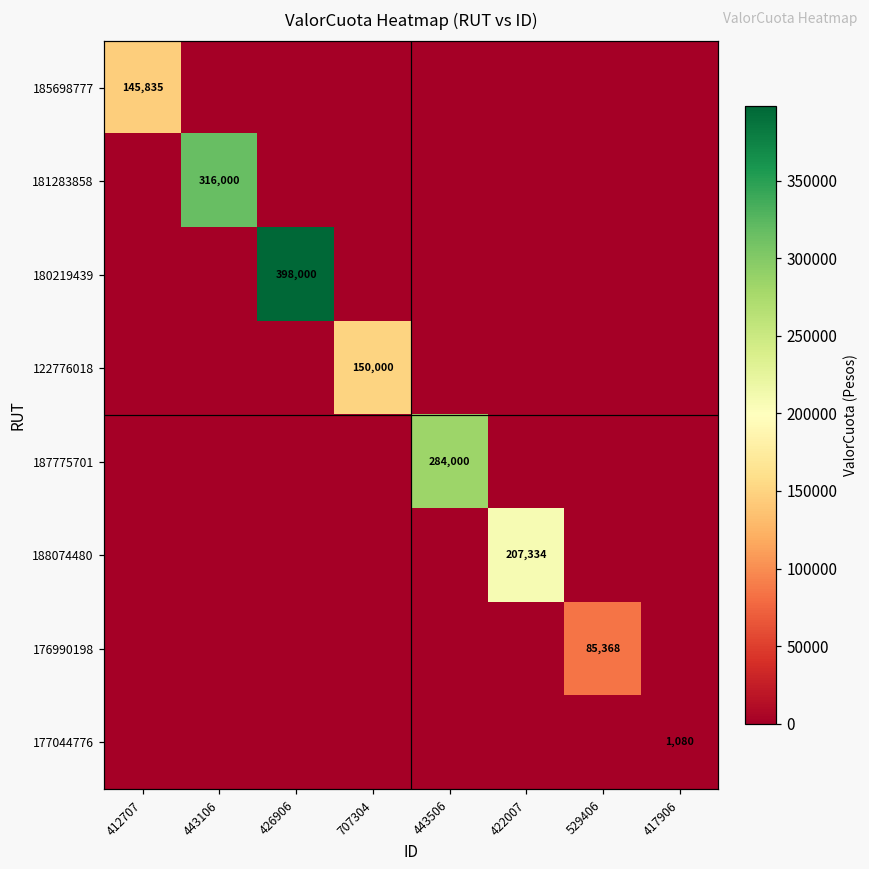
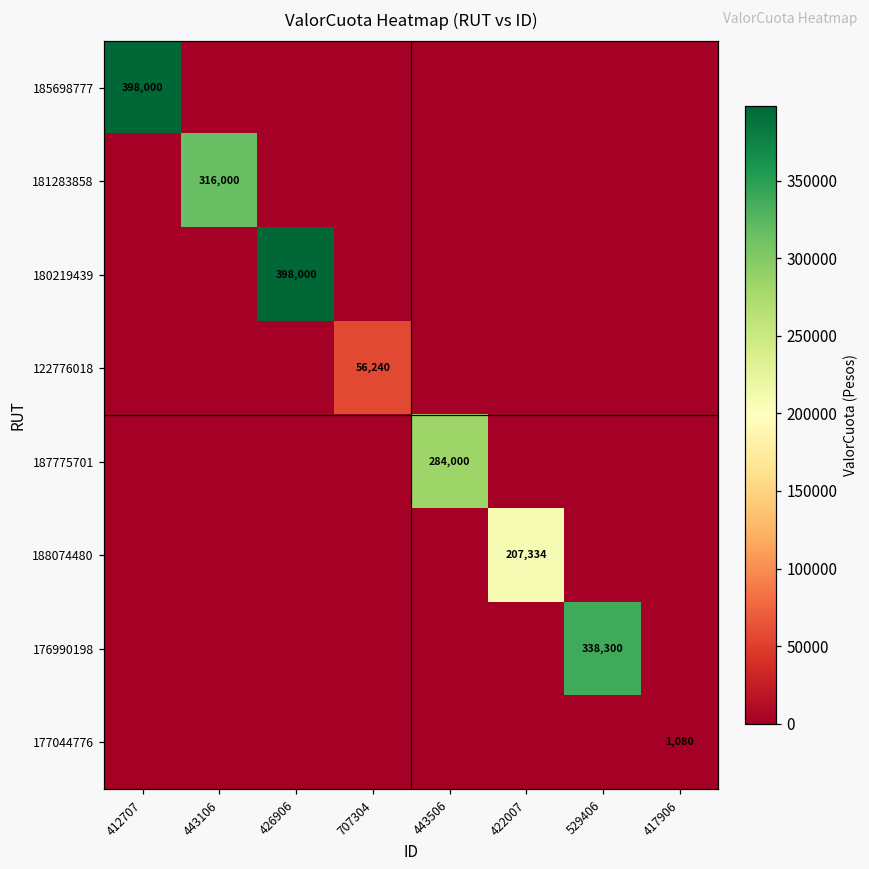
  {
    "185698777": {
-     "412707": "145,835"
+     "412707": "398,000"
    },
    "181283858": {
      "443106": "316,000"
    },
    "180219439": {
      "426906": "398,000"
    },
    "122776018": {
-     "707304": "150,000"
+     "707304": "56,240"
    },
    "187775701": {
      "443506": "284,000"
    },
    "188074480": {
      "422007": "207,334"
    },
    "176990198": {
-     "529406": "85,368"
+     "529406": "338,300"
    },
    "177044776": {
      "417906": "1,080"
    }
  }
